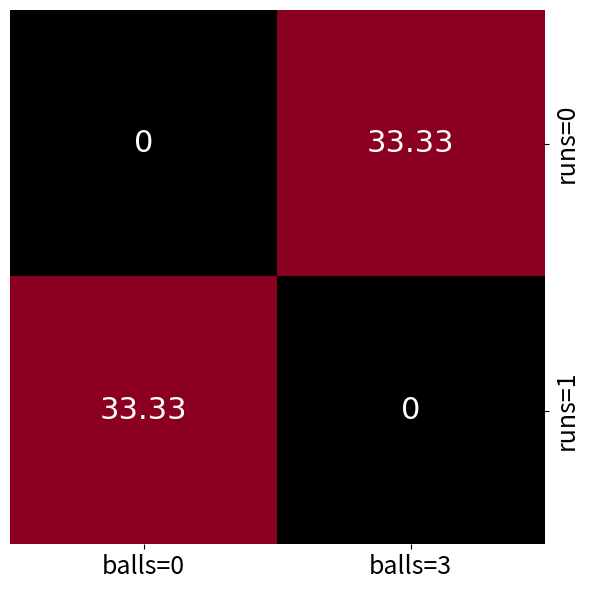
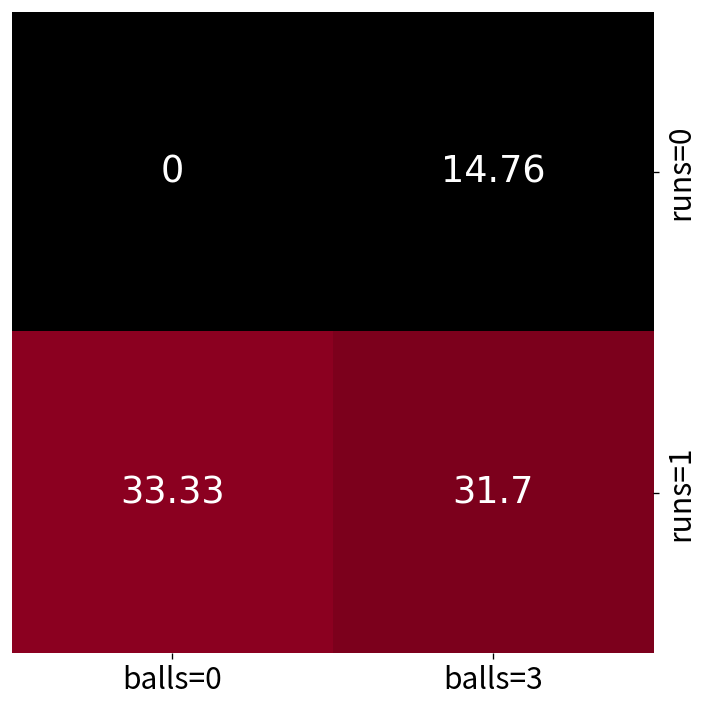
  {
    "runs=0": {
      "balls=0": 0,
-     "balls=3": 33.33
+     "balls=3": 14.76
    },
    "runs=1": {
      "balls=0": 33.33,
-     "balls=3": 0
+     "balls=3": 31.7
    }
  }
